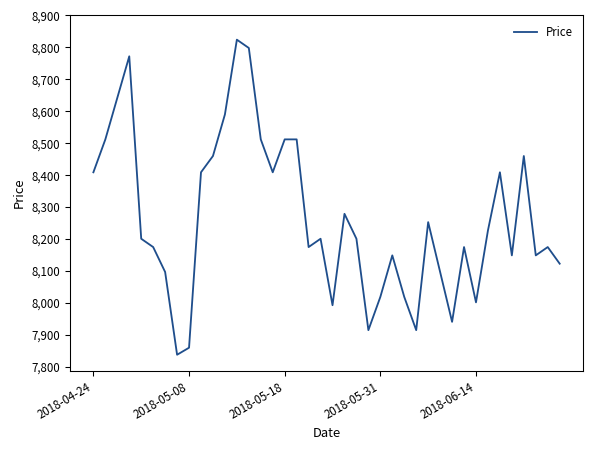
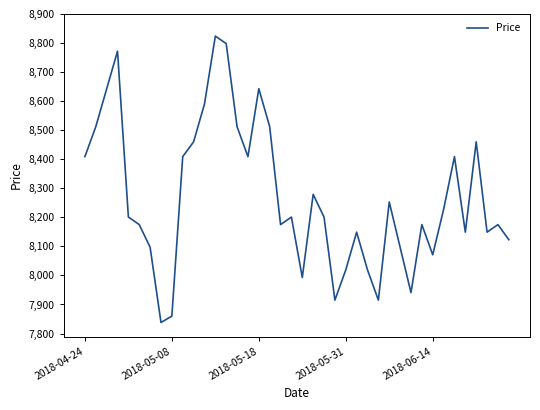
  {
    "2018-04-24": "8,410",
    "2018-05-08": "7,860",
-   "2018-05-18": "8,510",
+   "2018-05-18": "8,640",
    "2018-05-31": "8,020",
-   "2018-06-14": "8,000"
+   "2018-06-14": "8,070"
  }
